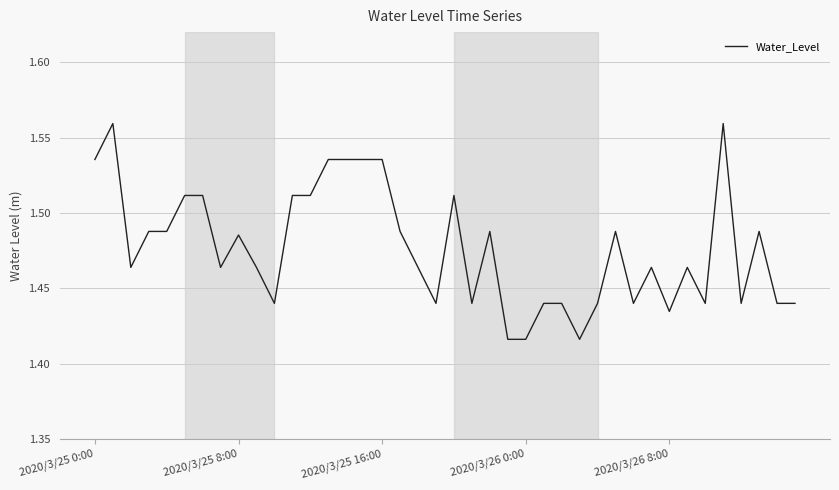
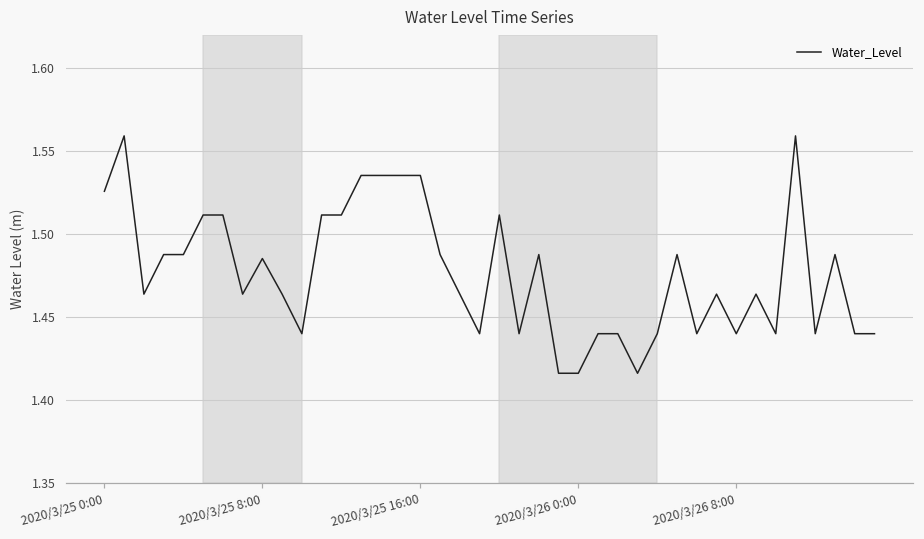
  {
-   "2020/3/25 0:00": 1.535,
+   "2020/3/25 0:00": 1.526,
    "2020/3/25 8:00": 1.485,
    "2020/3/25 16:00": 1.535,
    "2020/3/26 0:00": 1.416,
-   "2020/3/26 8:00": 1.435
+   "2020/3/26 8:00": 1.440
  }
